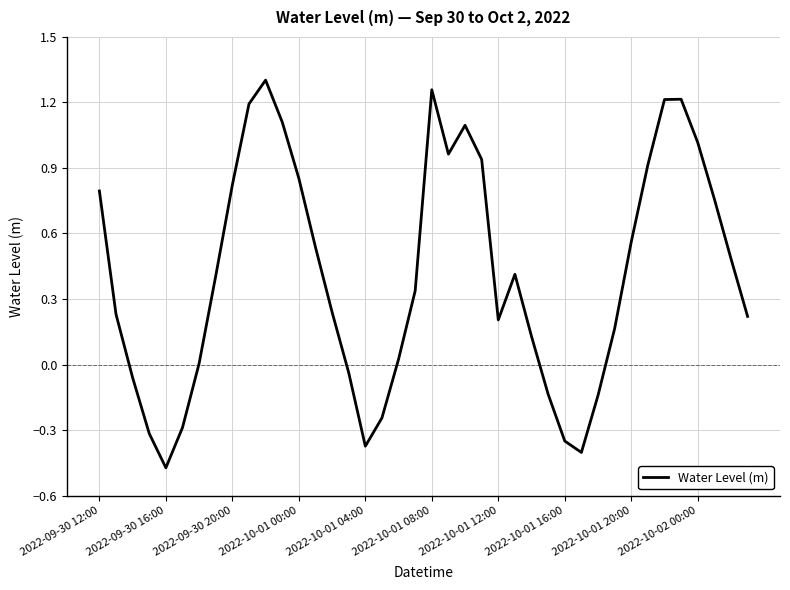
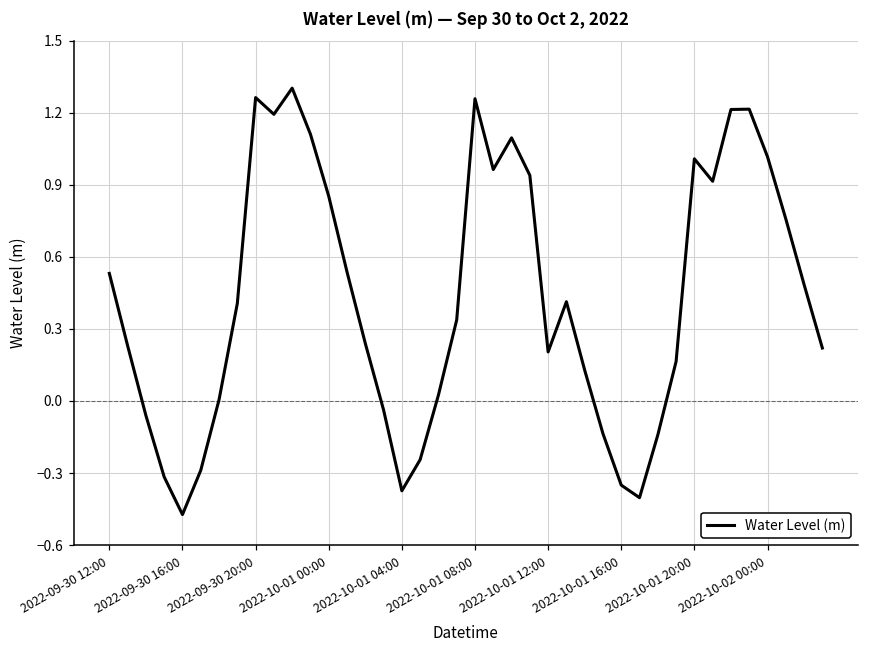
  {
-   "2022-09-30 12:00": 0.79,
+   "2022-09-30 12:00": 0.53,
    "2022-09-30 16:00": -0.47,
-   "2022-09-30 20:00": 0.82,
+   "2022-09-30 20:00": 1.26,
    "2022-10-01 00:00": 0.85,
    "2022-10-01 04:00": -0.37,
    "2022-10-01 08:00": 1.26,
    "2022-10-01 12:00": 0.20,
    "2022-10-01 16:00": -0.35,
-   "2022-10-01 20:00": 0.56,
+   "2022-10-01 20:00": 1.01,
    "2022-10-02 00:00": 1.02
  }
